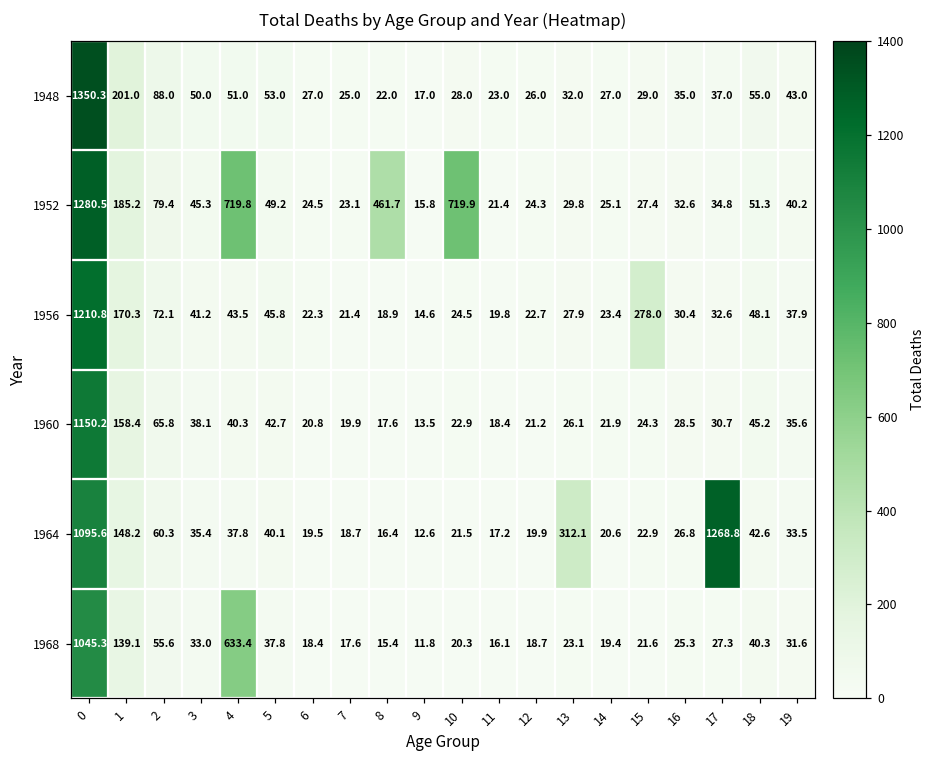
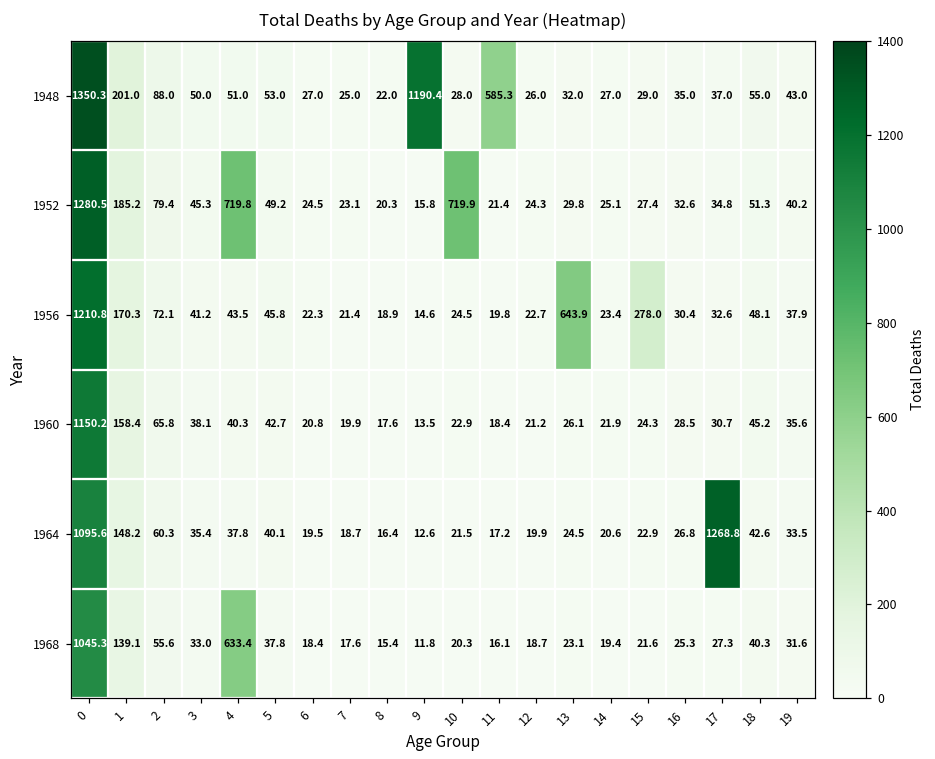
  {
    "1948": {
      "0": 1350.3,
      "1": 201.0,
      "2": 88.0,
      "3": 50.0,
      "4": 51.0,
      "5": 53.0,
      "6": 27.0,
      "7": 25.0,
      "8": 22.0,
-     "9": 17.0,
+     "9": 1190.4,
      "10": 28.0,
-     "11": 23.0,
+     "11": 585.3,
      "12": 26.0,
      "13": 32.0,
      "14": 27.0,
      "15": 29.0,
      "16": 35.0,
      "17": 37.0,
      "18": 55.0,
      "19": 43.0
    },
    "1952": {
      "0": 1280.5,
      "1": 185.2,
      "2": 79.4,
      "3": 45.3,
      "4": 719.8,
      "5": 49.2,
      "6": 24.5,
      "7": 23.1,
-     "8": 461.7,
+     "8": 20.3,
      "9": 15.8,
      "10": 719.9,
      "11": 21.4,
      "12": 24.3,
      "13": 29.8,
      "14": 25.1,
      "15": 27.4,
      "16": 32.6,
      "17": 34.8,
      "18": 51.3,
      "19": 40.2
    },
    "1956": {
      "0": 1210.8,
      "1": 170.3,
      "2": 72.1,
      "3": 41.2,
      "4": 43.5,
      "5": 45.8,
      "6": 22.3,
      "7": 21.4,
      "8": 18.9,
      "9": 14.6,
      "10": 24.5,
      "11": 19.8,
      "12": 22.7,
-     "13": 27.9,
+     "13": 643.9,
      "14": 23.4,
      "15": 278.0,
      "16": 30.4,
      "17": 32.6,
      "18": 48.1,
      "19": 37.9
    },
    "1960": {
      "0": 1150.2,
      "1": 158.4,
      "2": 65.8,
      "3": 38.1,
      "4": 40.3,
      "5": 42.7,
      "6": 20.8,
      "7": 19.9,
      "8": 17.6,
      "9": 13.5,
      "10": 22.9,
      "11": 18.4,
      "12": 21.2,
      "13": 26.1,
      "14": 21.9,
      "15": 24.3,
      "16": 28.5,
      "17": 30.7,
      "18": 45.2,
      "19": 35.6
    },
    "1964": {
      "0": 1095.6,
      "1": 148.2,
      "2": 60.3,
      "3": 35.4,
      "4": 37.8,
      "5": 40.1,
      "6": 19.5,
      "7": 18.7,
      "8": 16.4,
      "9": 12.6,
      "10": 21.5,
      "11": 17.2,
      "12": 19.9,
-     "13": 312.1,
+     "13": 24.5,
      "14": 20.6,
      "15": 22.9,
      "16": 26.8,
      "17": 1268.8,
      "18": 42.6,
      "19": 33.5
    },
    "1968": {
      "0": 1045.3,
      "1": 139.1,
      "2": 55.6,
      "3": 33.0,
      "4": 633.4,
      "5": 37.8,
      "6": 18.4,
      "7": 17.6,
      "8": 15.4,
      "9": 11.8,
      "10": 20.3,
      "11": 16.1,
      "12": 18.7,
      "13": 23.1,
      "14": 19.4,
      "15": 21.6,
      "16": 25.3,
      "17": 27.3,
      "18": 40.3,
      "19": 31.6
    }
  }
